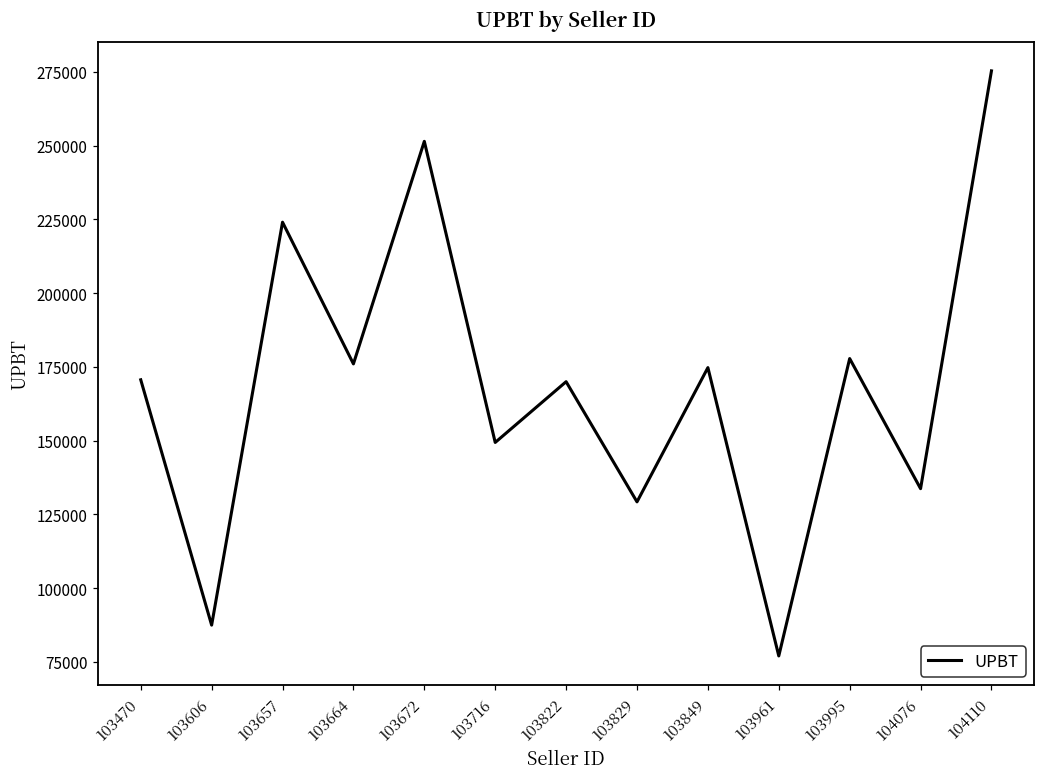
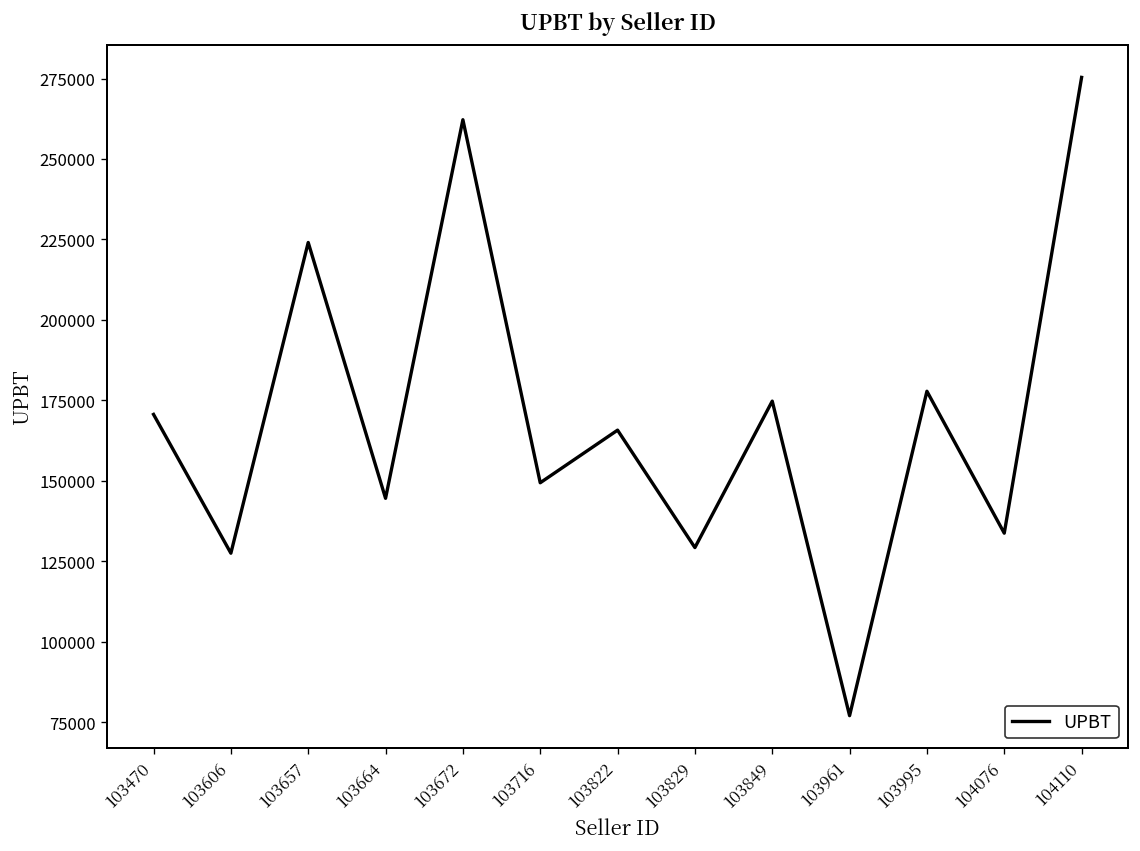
  {
    "103470": 171000,
-   "103606": 87000,
+   "103606": 128000,
    "103657": 224000,
-   "103664": 176000,
-   "103672": 251000,
+   "103664": 145000,
+   "103672": 262000,
    "103716": 149000,
-   "103822": 170000,
+   "103822": 166000,
    "103829": 129000,
    "103849": 175000,
    "103961": 77000,
    "103995": 178000,
    "104076": 134000,
    "104110": 275000
  }
